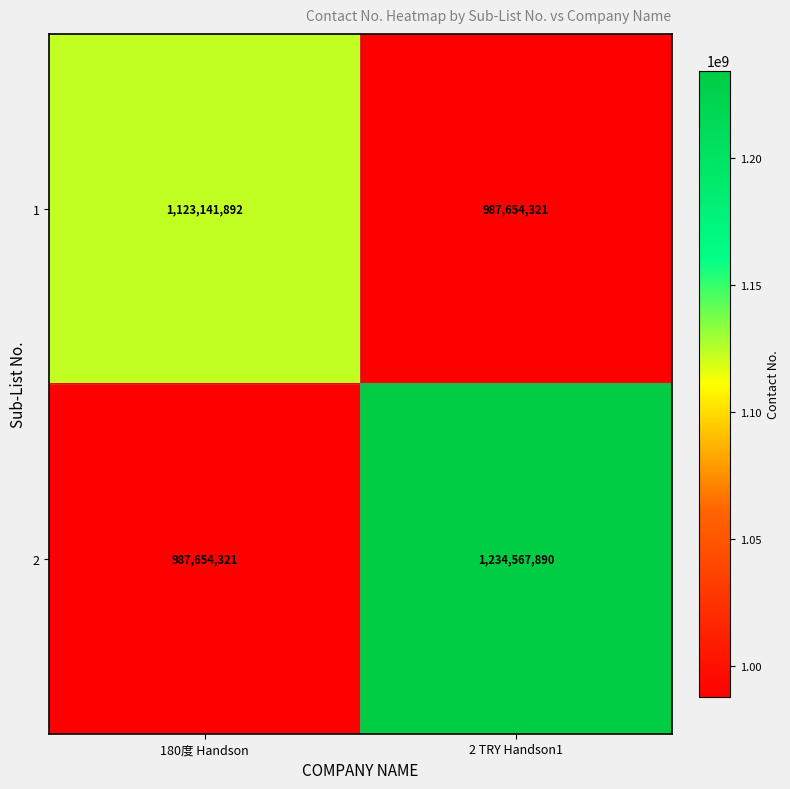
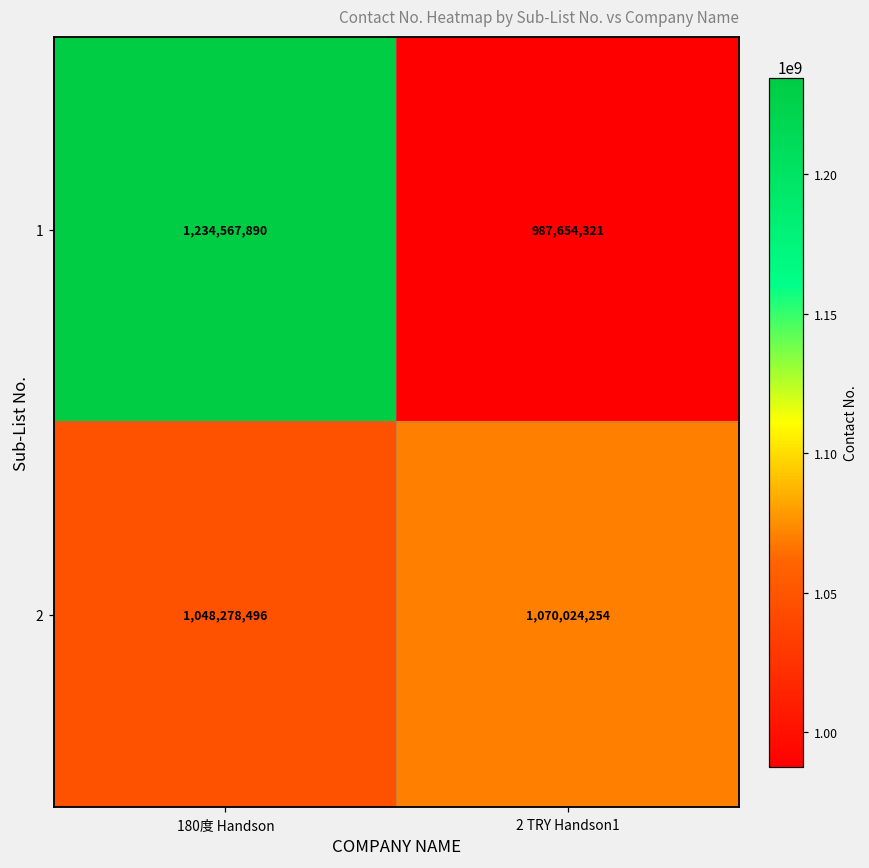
  {
    "1": {
-     "180度 Handson": "1,123,141,892",
+     "180度 Handson": "1,234,567,890",
      "2 TRY Handson1": "987,654,321"
    },
    "2": {
-     "180度 Handson": "987,654,321",
-     "2 TRY Handson1": "1,234,567,890"
+     "180度 Handson": "1,048,278,496",
+     "2 TRY Handson1": "1,070,024,254"
    }
  }
